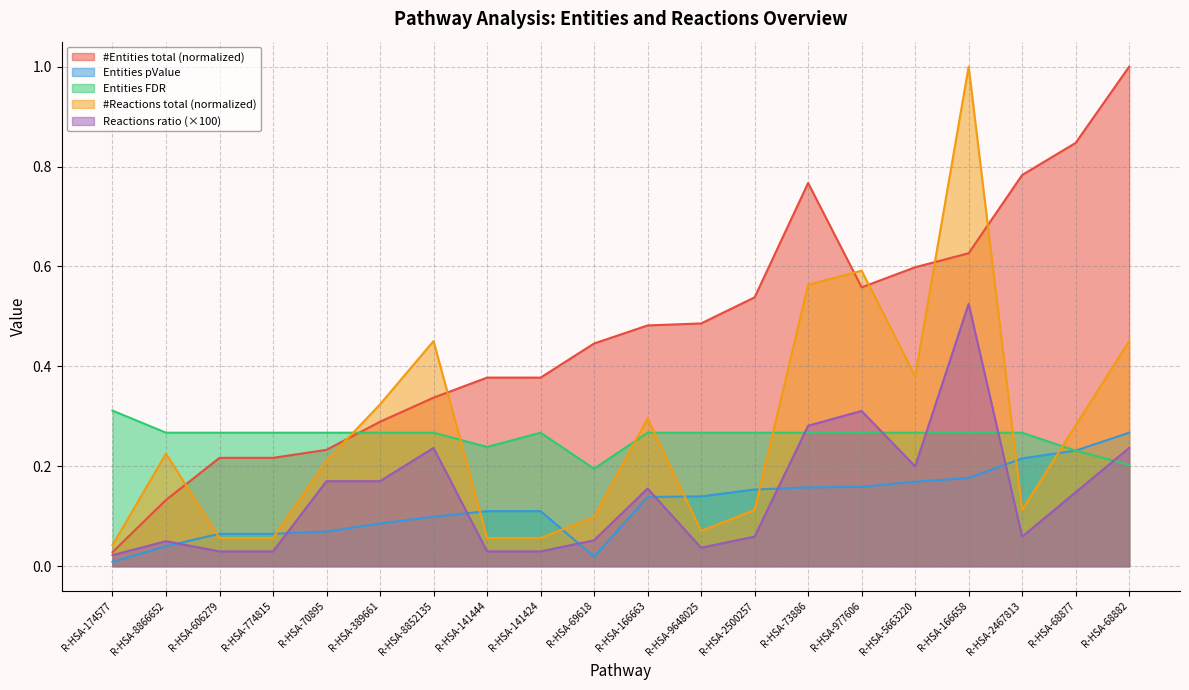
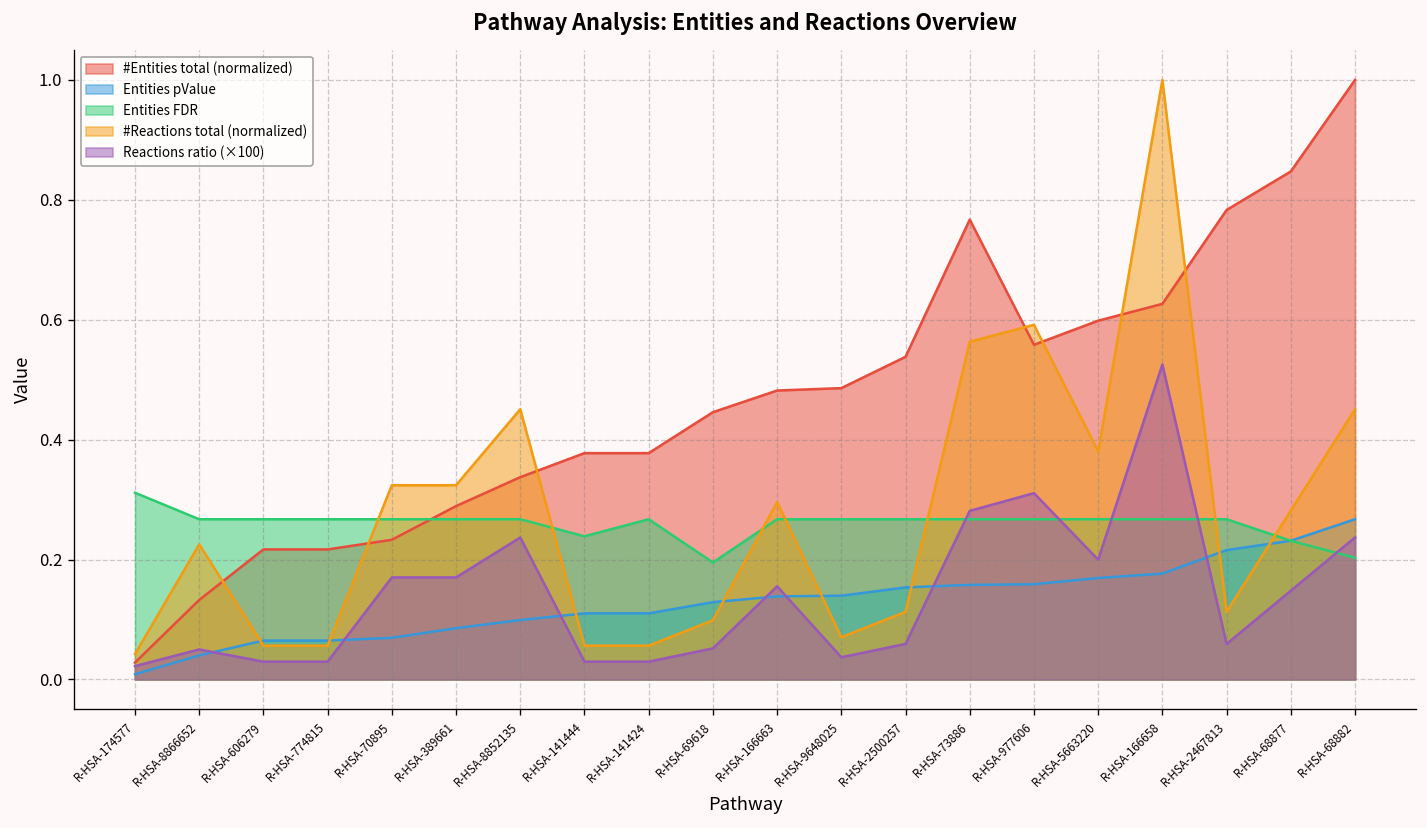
  {
    "#Entities total (normalized)": {
      "R-HSA-174577": 0.03,
      "R-HSA-8866652": 0.13,
      "R-HSA-606279": 0.22,
      "R-HSA-774815": 0.22,
      "R-HSA-70895": 0.23,
      "R-HSA-389661": 0.29,
      "R-HSA-8852135": 0.34,
      "R-HSA-141444": 0.38,
      "R-HSA-141424": 0.38,
      "R-HSA-69618": 0.45,
      "R-HSA-166663": 0.48,
      "R-HSA-9648025": 0.49,
      "R-HSA-2500257": 0.54,
      "R-HSA-73886": 0.77,
      "R-HSA-977606": 0.56,
      "R-HSA-5663220": 0.60,
      "R-HSA-166658": 0.63,
      "R-HSA-2467813": 0.78,
      "R-HSA-68877": 0.85,
      "R-HSA-68882": 1.00
    },
    "Entities pValue": {
      "R-HSA-174577": 0.01,
      "R-HSA-8866652": 0.04,
      "R-HSA-606279": 0.06,
      "R-HSA-774815": 0.06,
      "R-HSA-70895": 0.07,
      "R-HSA-389661": 0.09,
      "R-HSA-8852135": 0.10,
      "R-HSA-141444": 0.11,
      "R-HSA-141424": 0.11,
-     "R-HSA-69618": 0.02,
+     "R-HSA-69618": 0.13,
      "R-HSA-166663": 0.14,
      "R-HSA-9648025": 0.14,
      "R-HSA-2500257": 0.15,
      "R-HSA-73886": 0.16,
      "R-HSA-977606": 0.16,
      "R-HSA-5663220": 0.17,
      "R-HSA-166658": 0.18,
      "R-HSA-2467813": 0.22,
      "R-HSA-68882": 0.27
    },
    "Entities FDR": {
      "R-HSA-174577": 0.31,
      "R-HSA-8866652": 0.27,
      "R-HSA-606279": 0.27,
      "R-HSA-774815": 0.27,
      "R-HSA-70895": 0.27,
      "R-HSA-389661": 0.27,
      "R-HSA-8852135": 0.27,
      "R-HSA-141444": 0.24,
      "R-HSA-141424": 0.27,
      "R-HSA-69618": 0.20,
      "R-HSA-166663": 0.27,
      "R-HSA-9648025": 0.27,
      "R-HSA-2500257": 0.27,
      "R-HSA-73886": 0.27,
      "R-HSA-977606": 0.27,
      "R-HSA-5663220": 0.27,
      "R-HSA-166658": 0.27,
      "R-HSA-2467813": 0.27,
      "R-HSA-68882": 0.20
    },
    "#Reactions total (normalized)": {
      "R-HSA-174577": 0.04,
      "R-HSA-8866652": 0.23,
      "R-HSA-606279": 0.06,
      "R-HSA-774815": 0.06,
-     "R-HSA-70895": 0.21,
+     "R-HSA-70895": 0.32,
      "R-HSA-389661": 0.32,
      "R-HSA-8852135": 0.45,
      "R-HSA-141444": 0.06,
      "R-HSA-141424": 0.06,
      "R-HSA-69618": 0.10,
      "R-HSA-166663": 0.30,
      "R-HSA-9648025": 0.07,
      "R-HSA-2500257": 0.11,
      "R-HSA-73886": 0.56,
      "R-HSA-977606": 0.59,
      "R-HSA-5663220": 0.38,
      "R-HSA-166658": 1.00,
      "R-HSA-2467813": 0.11,
      "R-HSA-68877": 0.28,
      "R-HSA-68882": 0.45
    },
    "Reactions ratio (×100)": {
      "R-HSA-174577": 0.02,
      "R-HSA-8866652": 0.05,
      "R-HSA-606279": 0.03,
      "R-HSA-774815": 0.03,
      "R-HSA-70895": 0.17,
      "R-HSA-389661": 0.17,
      "R-HSA-8852135": 0.24,
      "R-HSA-141444": 0.03,
      "R-HSA-141424": 0.03,
      "R-HSA-69618": 0.05,
      "R-HSA-166663": 0.16,
      "R-HSA-9648025": 0.04,
      "R-HSA-2500257": 0.06,
      "R-HSA-73886": 0.28,
      "R-HSA-977606": 0.31,
      "R-HSA-5663220": 0.20,
      "R-HSA-166658": 0.53,
      "R-HSA-2467813": 0.06,
      "R-HSA-68877": 0.15,
      "R-HSA-68882": 0.24
    }
  }
